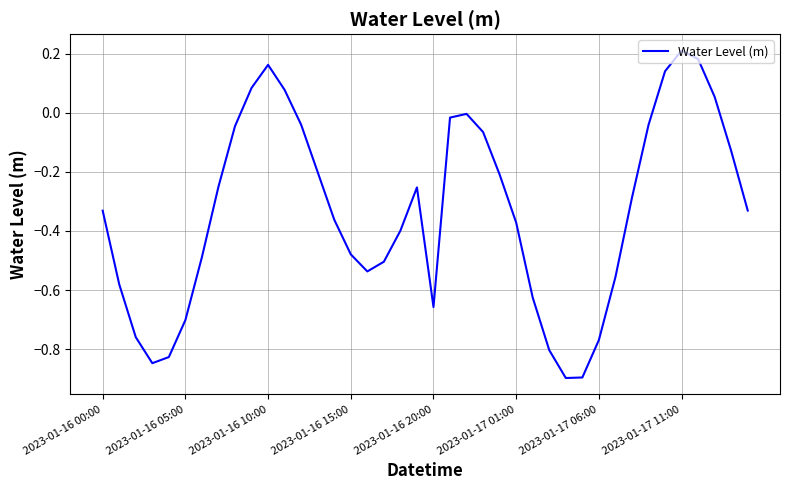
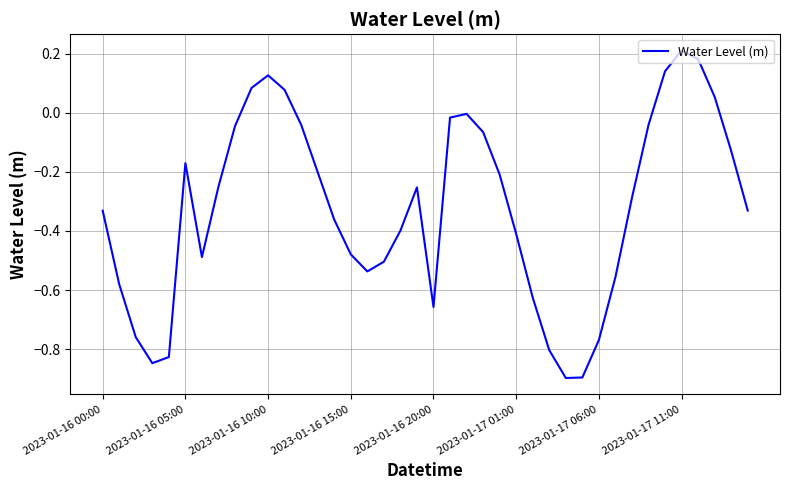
  {
    "2023-01-16 00:00": -0.33,
-   "2023-01-16 05:00": -0.70,
-   "2023-01-16 10:00": 0.16,
+   "2023-01-16 05:00": -0.17,
+   "2023-01-16 10:00": 0.13,
    "2023-01-16 15:00": -0.48,
    "2023-01-16 20:00": -0.66,
-   "2023-01-17 01:00": -0.37,
+   "2023-01-17 01:00": -0.41,
    "2023-01-17 06:00": -0.77
  }
